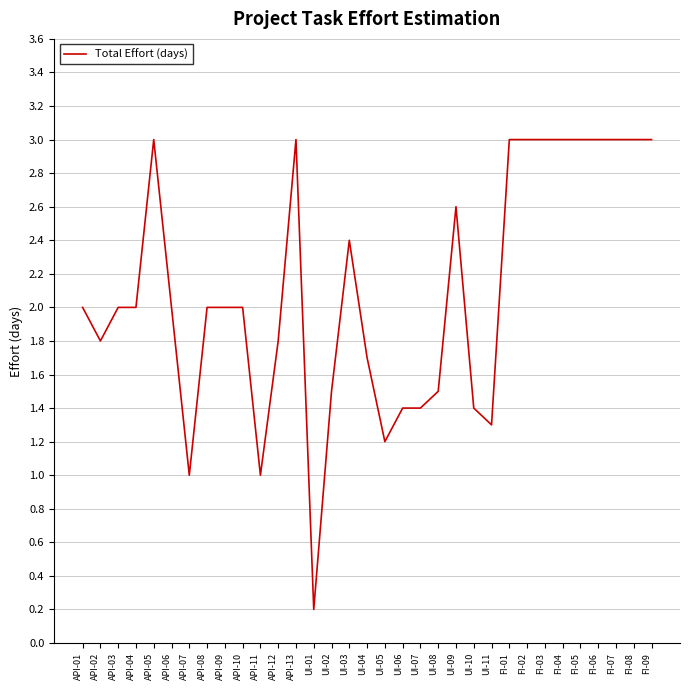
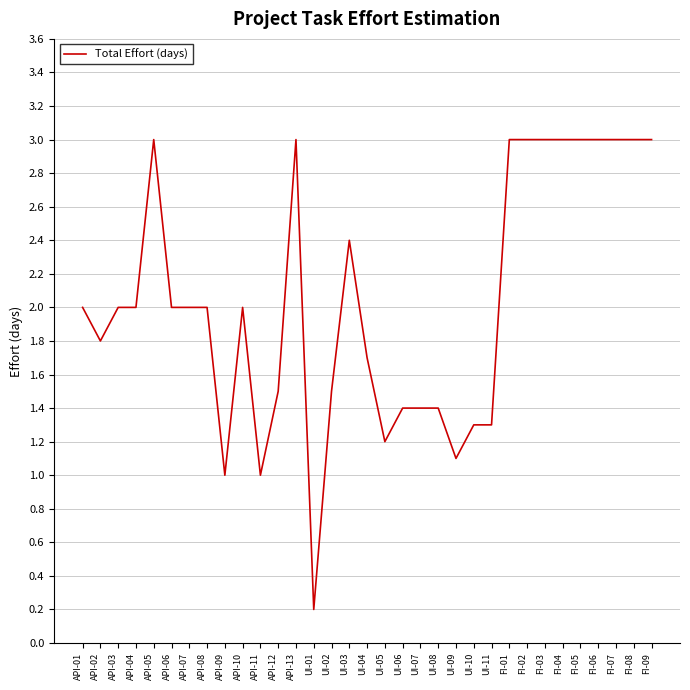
  {
    "API-01": 2.0,
    "API-02": 1.8,
    "API-03": 2.0,
    "API-04": 2.0,
    "API-05": 3.0,
    "API-06": 2.0,
-   "API-07": 1,
+   "API-07": 2,
    "API-08": 2.0,
-   "API-09": 2,
+   "API-09": 1,
    "API-10": 2.0,
    "API-11": 1.0,
-   "API-12": 1.8,
+   "API-12": 1.5,
    "API-13": 3.0,
    "UI-01": 0.2,
    "UI-02": 1.5,
    "UI-03": 2.4,
    "UI-04": 1.7,
    "UI-05": 1.2,
    "UI-06": 1.4,
    "UI-07": 1.4,
-   "UI-08": 1.5,
-   "UI-09": 2.6,
-   "UI-10": 1.4,
+   "UI-08": 1.4,
+   "UI-09": 1.1,
+   "UI-10": 1.3,
    "UI-11": 1.3,
    "FI-01": 3.0,
    "FI-02": 3.0,
    "FI-03": 3.0,
    "FI-04": 3.0,
    "FI-05": 3.0,
    "FI-06": 3.0,
    "FI-07": 3.0,
    "FI-08": 3.0,
    "FI-09": 3.0
  }
